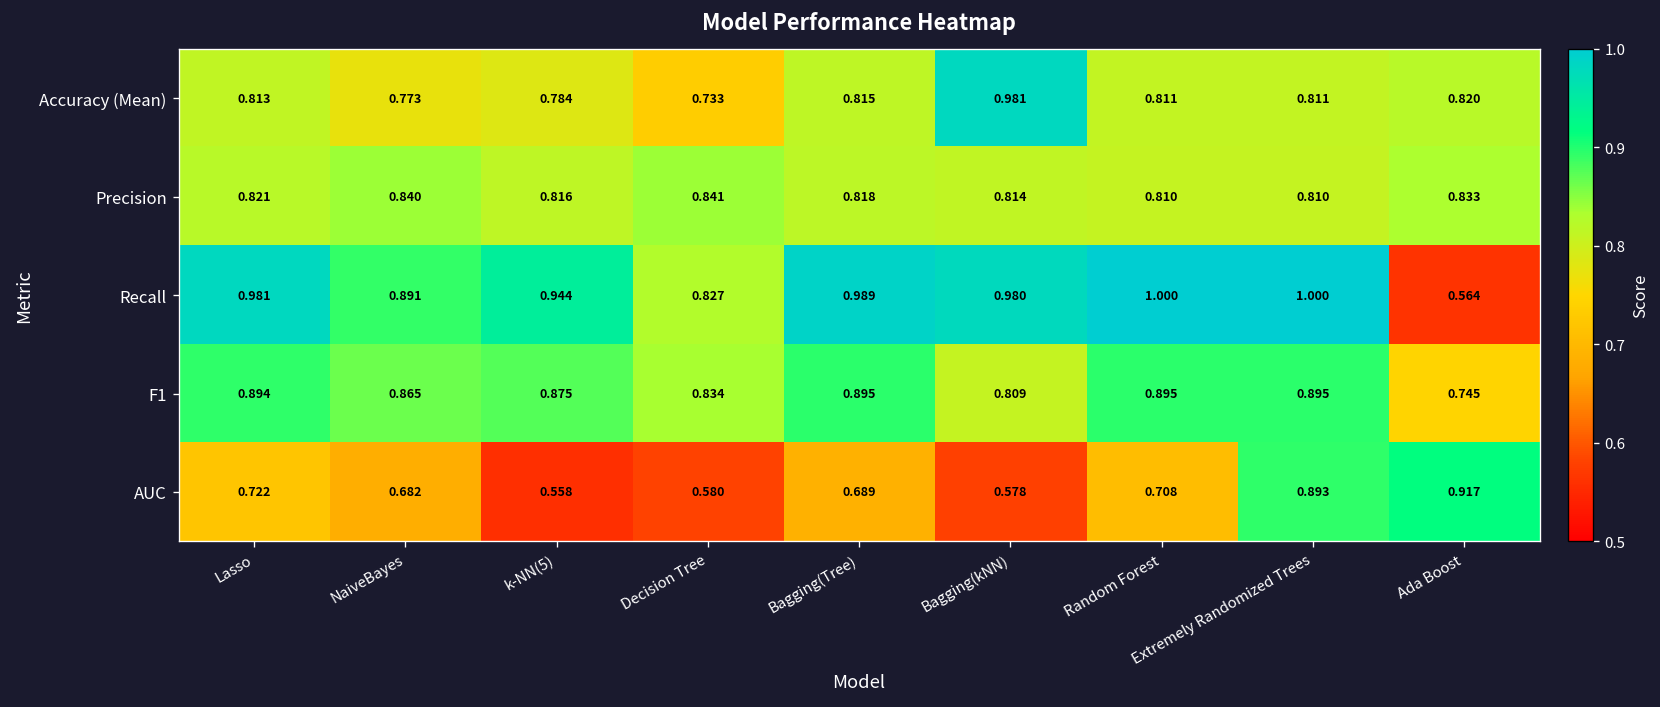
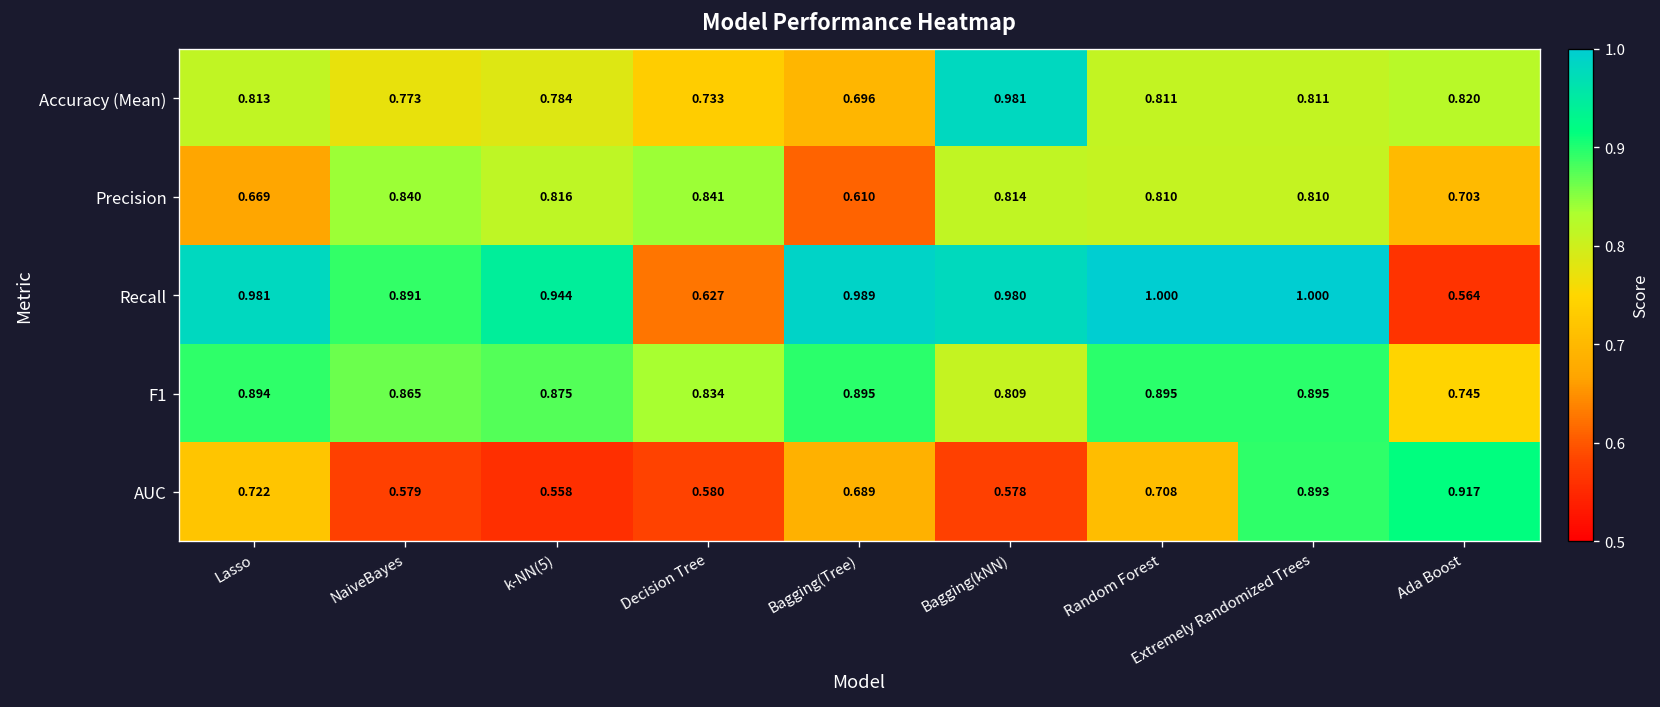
  {
    "Accuracy (Mean)": {
      "Lasso": 0.813,
      "NaiveBayes": 0.773,
      "k-NN(5)": 0.784,
      "Decision Tree": 0.733,
-     "Bagging(Tree)": 0.815,
+     "Bagging(Tree)": 0.696,
      "Bagging(kNN)": 0.981,
      "Random Forest": 0.811,
      "Extremely Randomized Trees": 0.811,
      "Ada Boost": 0.820
    },
    "Precision": {
-     "Lasso": 0.821,
+     "Lasso": 0.669,
      "NaiveBayes": 0.840,
      "k-NN(5)": 0.816,
      "Decision Tree": 0.841,
-     "Bagging(Tree)": 0.818,
+     "Bagging(Tree)": 0.610,
      "Bagging(kNN)": 0.814,
      "Random Forest": 0.810,
      "Extremely Randomized Trees": 0.810,
-     "Ada Boost": 0.833
+     "Ada Boost": 0.703
    },
    "Recall": {
      "Lasso": 0.981,
      "NaiveBayes": 0.891,
      "k-NN(5)": 0.944,
-     "Decision Tree": 0.827,
+     "Decision Tree": 0.627,
      "Bagging(Tree)": 0.989,
      "Bagging(kNN)": 0.980,
      "Random Forest": 1.000,
      "Extremely Randomized Trees": 1.000,
      "Ada Boost": 0.564
    },
    "F1": {
      "Lasso": 0.894,
      "NaiveBayes": 0.865,
      "k-NN(5)": 0.875,
      "Decision Tree": 0.834,
      "Bagging(Tree)": 0.895,
      "Bagging(kNN)": 0.809,
      "Random Forest": 0.895,
      "Extremely Randomized Trees": 0.895,
      "Ada Boost": 0.745
    },
    "AUC": {
      "Lasso": 0.722,
-     "NaiveBayes": 0.682,
+     "NaiveBayes": 0.579,
      "k-NN(5)": 0.558,
      "Decision Tree": 0.580,
      "Bagging(Tree)": 0.689,
      "Bagging(kNN)": 0.578,
      "Random Forest": 0.708,
      "Extremely Randomized Trees": 0.893,
      "Ada Boost": 0.917
    }
  }
